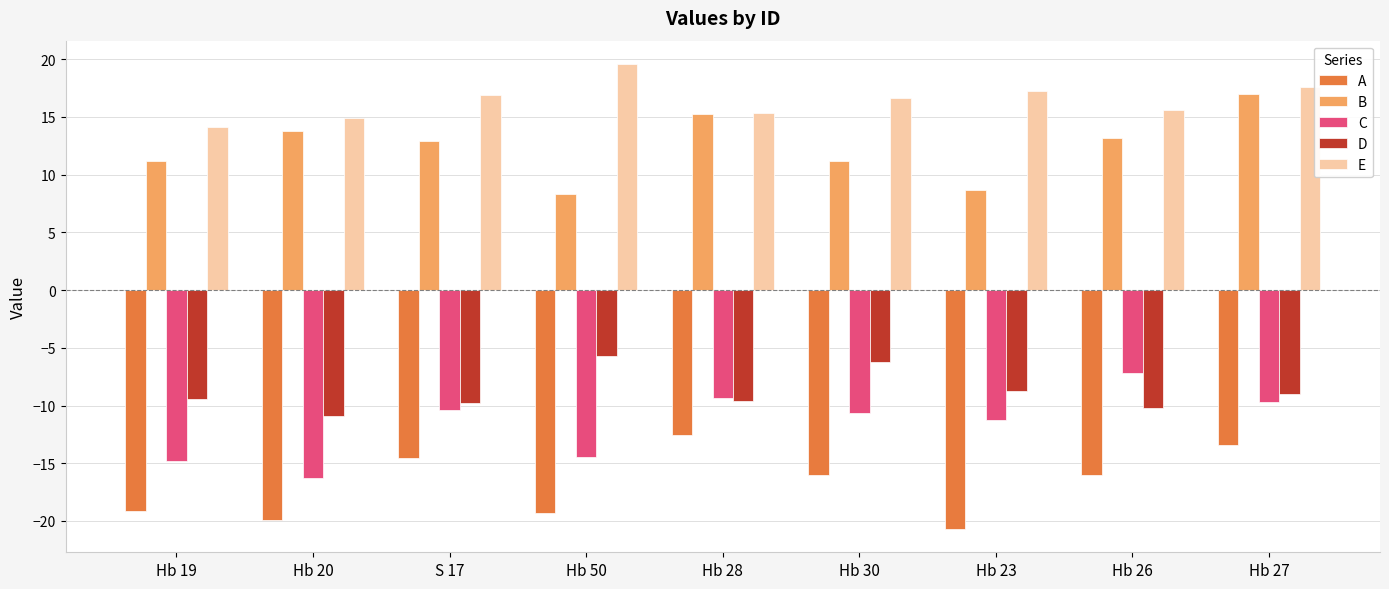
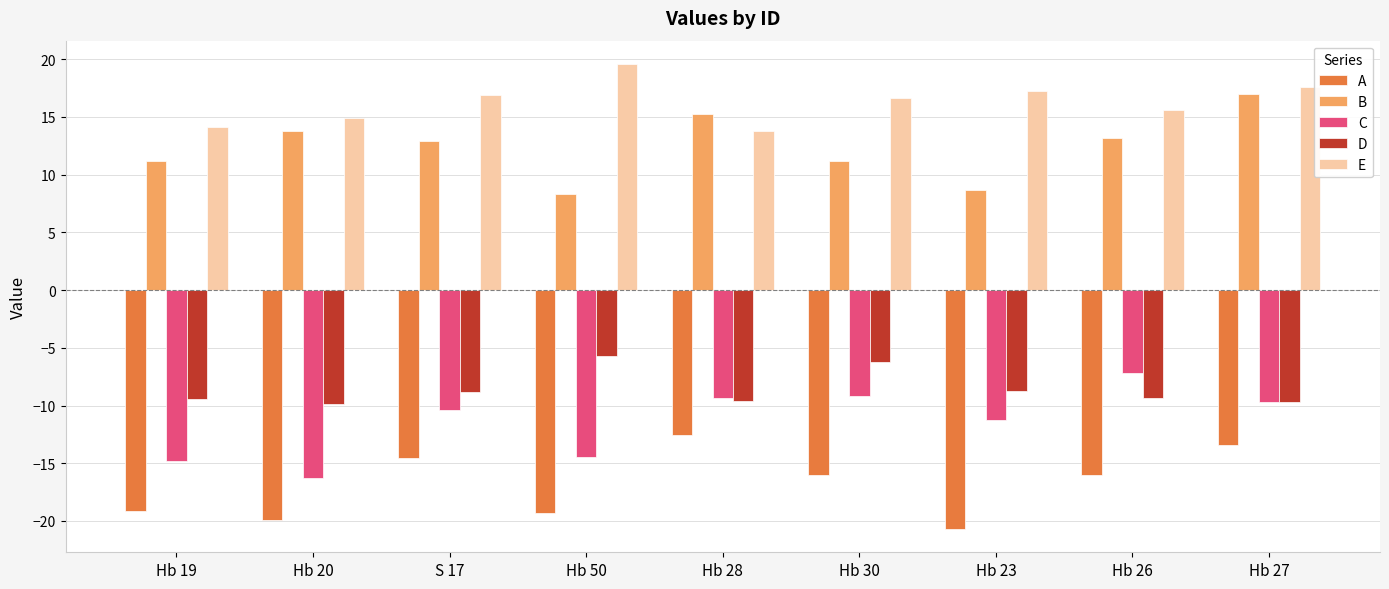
  {
    "C": {
      "Hb 19": -14.8,
      "Hb 20": -16.3,
      "S 17": -10.4,
      "Hb 50": -14.5,
      "Hb 28": -9.4,
-     "Hb 30": -10.6,
+     "Hb 30": -9.2,
      "Hb 23": -11.2,
      "Hb 26": -7.2,
      "Hb 27": -9.7
    },
    "D": {
      "Hb 19": -9.5,
-     "Hb 20": -10.9,
-     "S 17": -9.8,
+     "Hb 20": -9.9,
+     "S 17": -8.9,
      "Hb 50": -5.8,
      "Hb 28": -9.6,
      "Hb 30": -6.2,
      "Hb 23": -8.7,
-     "Hb 26": -10.2,
-     "Hb 27": -9.0
+     "Hb 26": -9.3,
+     "Hb 27": -9.7
    },
    "E": {
      "Hb 19": 14.1,
      "Hb 20": 14.9,
      "S 17": 16.9,
      "Hb 50": 19.6,
-     "Hb 28": 15.3,
+     "Hb 28": 13.8,
      "Hb 30": 16.6,
      "Hb 23": 17.2,
      "Hb 26": 15.6,
      "Hb 27": 17.6
    }
  }
